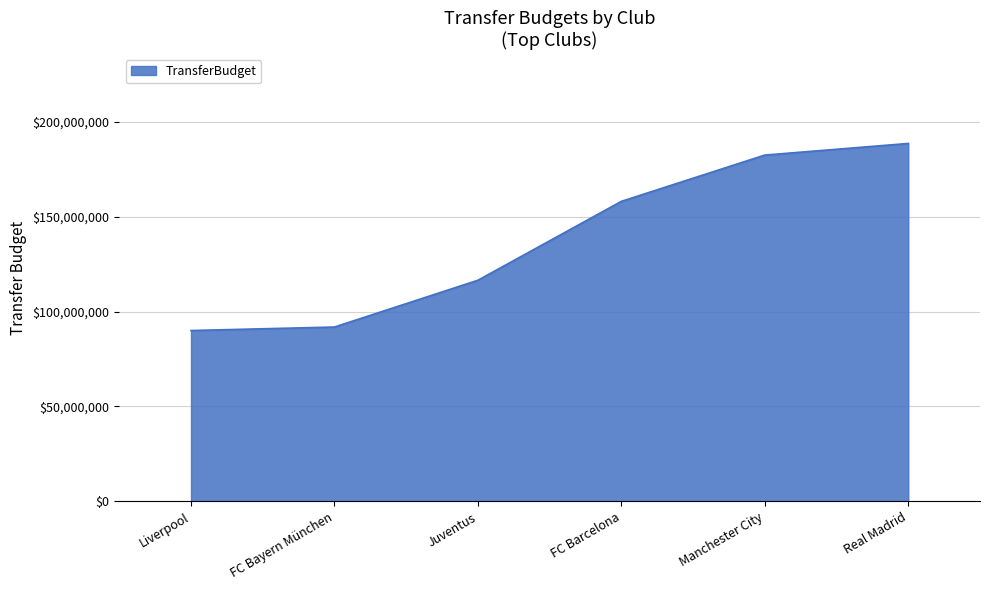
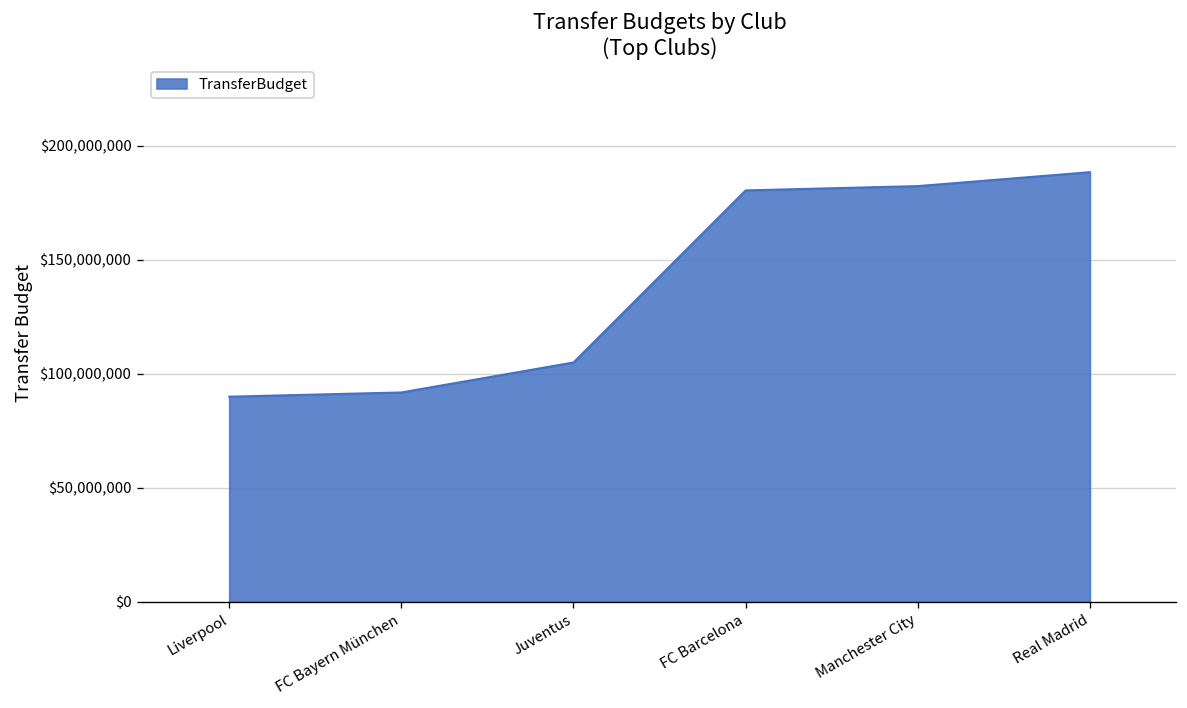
  {
    "Liverpool": "$90,000,000",
    "FC Bayern München": "$92,000,000",
-   "Juventus": "$116,000,000",
-   "FC Barcelona": "$158,000,000",
+   "Juventus": "$105,000,000",
+   "FC Barcelona": "$181,000,000",
    "Manchester City": "$182,000,000",
    "Real Madrid": "$189,000,000"
  }
